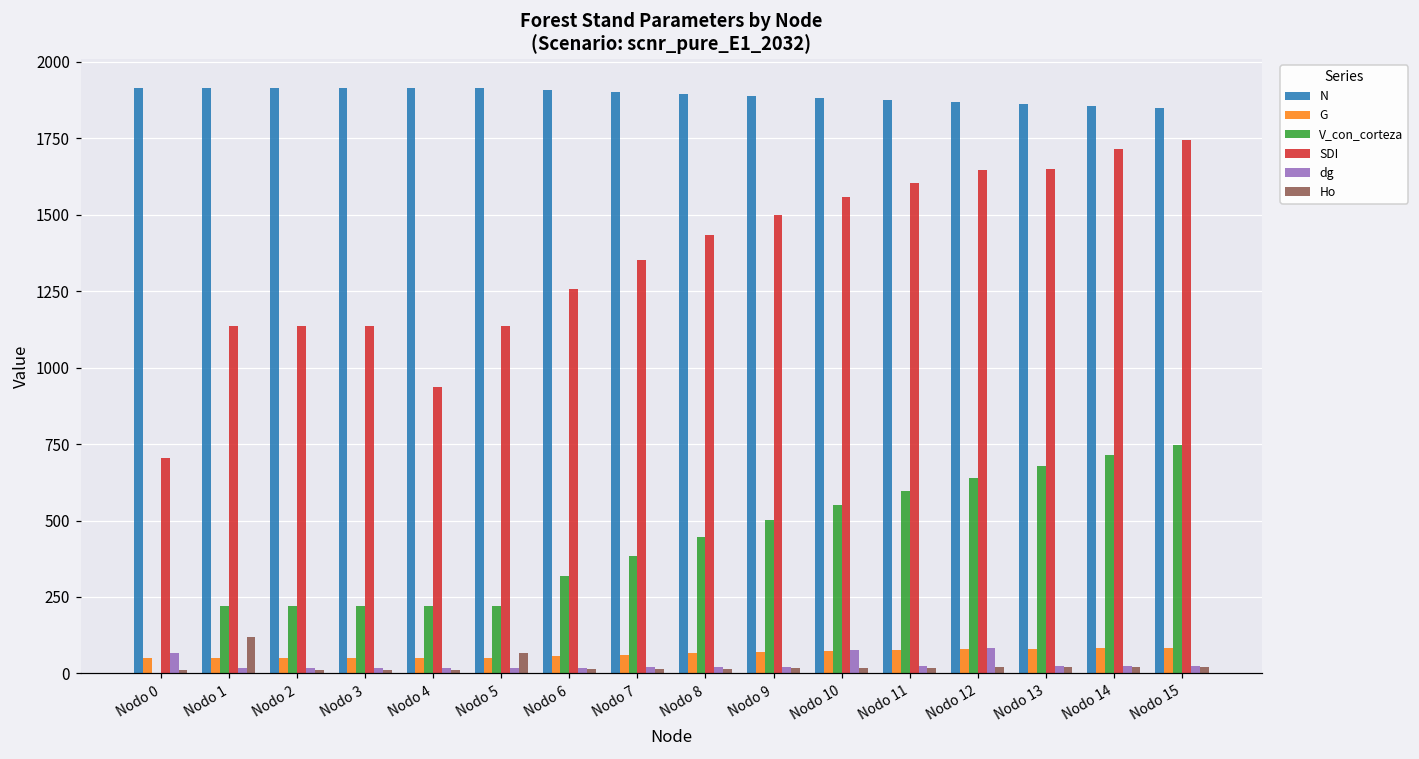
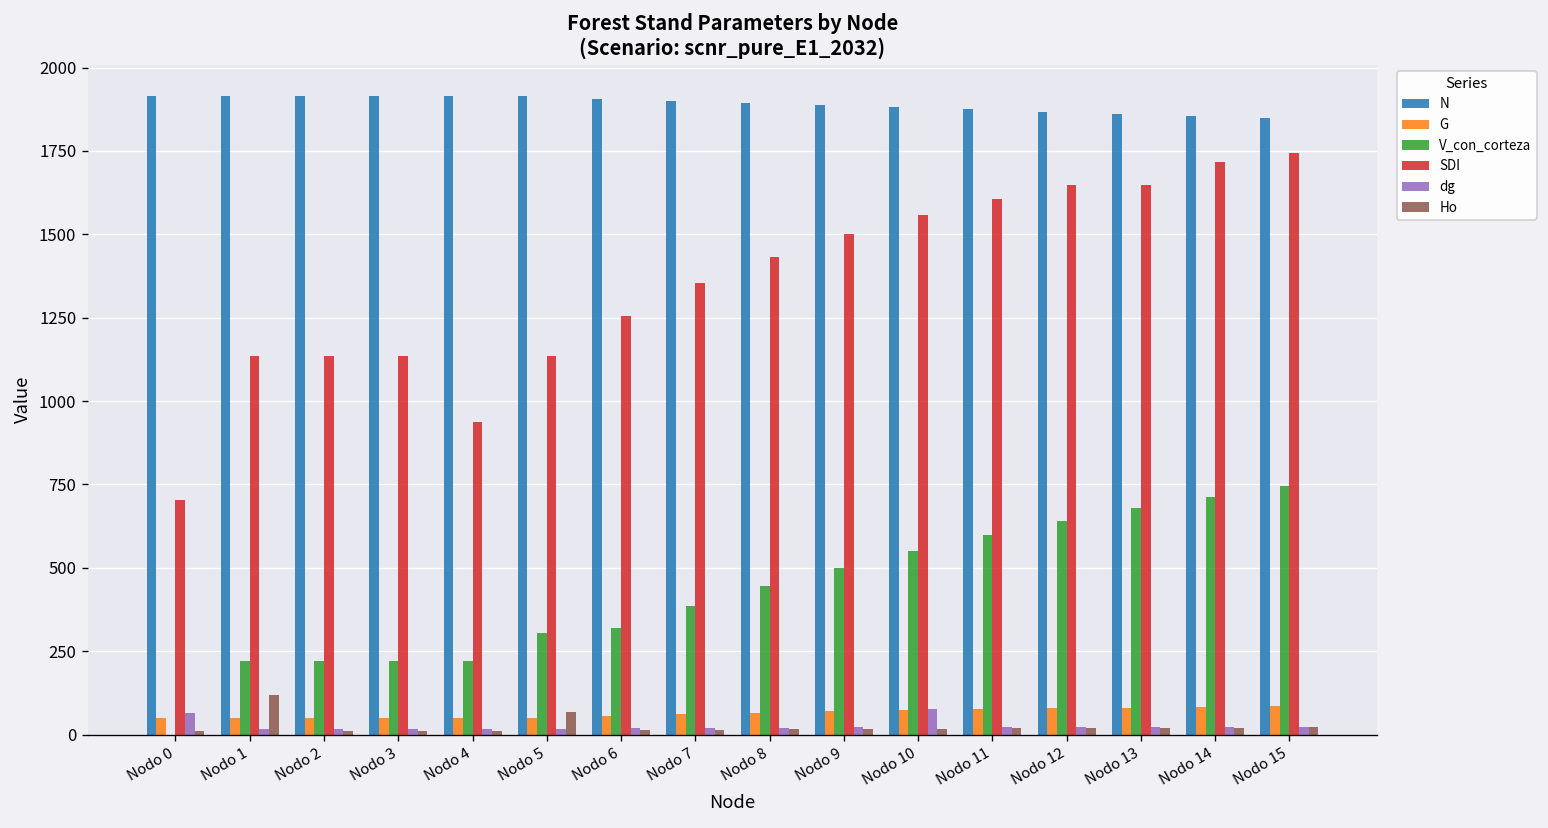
  {
    "N": {
      "Nodo 0": 1910,
      "Nodo 1": 1910,
      "Nodo 2": 1910,
      "Nodo 3": 1910,
      "Nodo 4": 1910,
      "Nodo 5": 1910,
      "Nodo 6": 1910,
      "Nodo 7": 1900,
      "Nodo 8": 1890,
      "Nodo 9": 1890,
      "Nodo 10": 1880,
      "Nodo 11": 1870,
      "Nodo 12": 1870,
      "Nodo 13": 1860,
      "Nodo 14": 1850,
      "Nodo 15": 1850
    },
    "G": {
      "Nodo 0": 50,
      "Nodo 1": 50,
      "Nodo 2": 50,
      "Nodo 3": 50,
      "Nodo 4": 50,
      "Nodo 5": 50,
      "Nodo 6": 60,
      "Nodo 7": 60,
      "Nodo 8": 70,
      "Nodo 9": 70,
      "Nodo 10": 70,
      "Nodo 11": 80,
      "Nodo 12": 80,
      "Nodo 13": 80,
      "Nodo 14": 80,
      "Nodo 15": 80
    },
    "V_con_corteza": {
      "Nodo 0": 0,
      "Nodo 1": 220,
      "Nodo 2": 220,
      "Nodo 3": 220,
      "Nodo 4": 220,
-     "Nodo 5": 220,
+     "Nodo 5": 300,
      "Nodo 6": 320,
      "Nodo 7": 380,
      "Nodo 8": 450,
      "Nodo 9": 500,
      "Nodo 10": 550,
      "Nodo 11": 600,
      "Nodo 12": 640,
      "Nodo 13": 680,
      "Nodo 14": 710,
      "Nodo 15": 750
    },
    "SDI": {
      "Nodo 0": 700,
      "Nodo 1": 1140,
      "Nodo 2": 1140,
      "Nodo 3": 1140,
      "Nodo 4": 940,
      "Nodo 5": 1140,
      "Nodo 6": 1260,
      "Nodo 7": 1350,
      "Nodo 8": 1430,
      "Nodo 9": 1500,
      "Nodo 10": 1560,
      "Nodo 11": 1610,
      "Nodo 12": 1650,
      "Nodo 13": 1650,
      "Nodo 14": 1720,
      "Nodo 15": 1740
    },
    "dg": {
      "Nodo 0": 70,
      "Nodo 1": 20,
      "Nodo 2": 20,
      "Nodo 3": 20,
      "Nodo 4": 20,
      "Nodo 5": 20,
      "Nodo 6": 20,
      "Nodo 7": 20,
      "Nodo 8": 20,
      "Nodo 9": 20,
      "Nodo 10": 80,
      "Nodo 11": 20,
-     "Nodo 12": 80,
+     "Nodo 12": 20,
      "Nodo 13": 20,
      "Nodo 14": 20,
      "Nodo 15": 20
    },
    "Ho": {
      "Nodo 0": 10,
      "Nodo 1": 120,
      "Nodo 2": 10,
      "Nodo 3": 10,
      "Nodo 4": 10,
      "Nodo 5": 70,
      "Nodo 6": 10,
      "Nodo 7": 10,
      "Nodo 8": 20,
      "Nodo 9": 20,
      "Nodo 10": 20,
      "Nodo 11": 20,
      "Nodo 12": 20,
      "Nodo 13": 20,
      "Nodo 14": 20,
      "Nodo 15": 20
    }
  }
